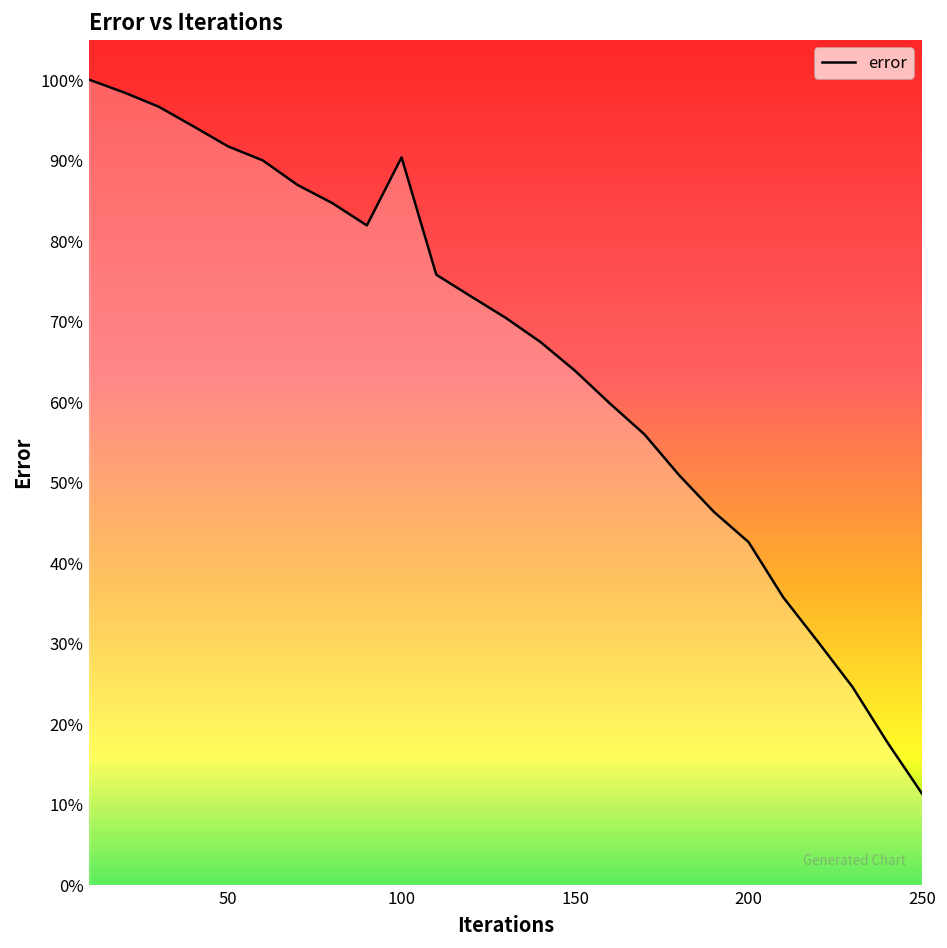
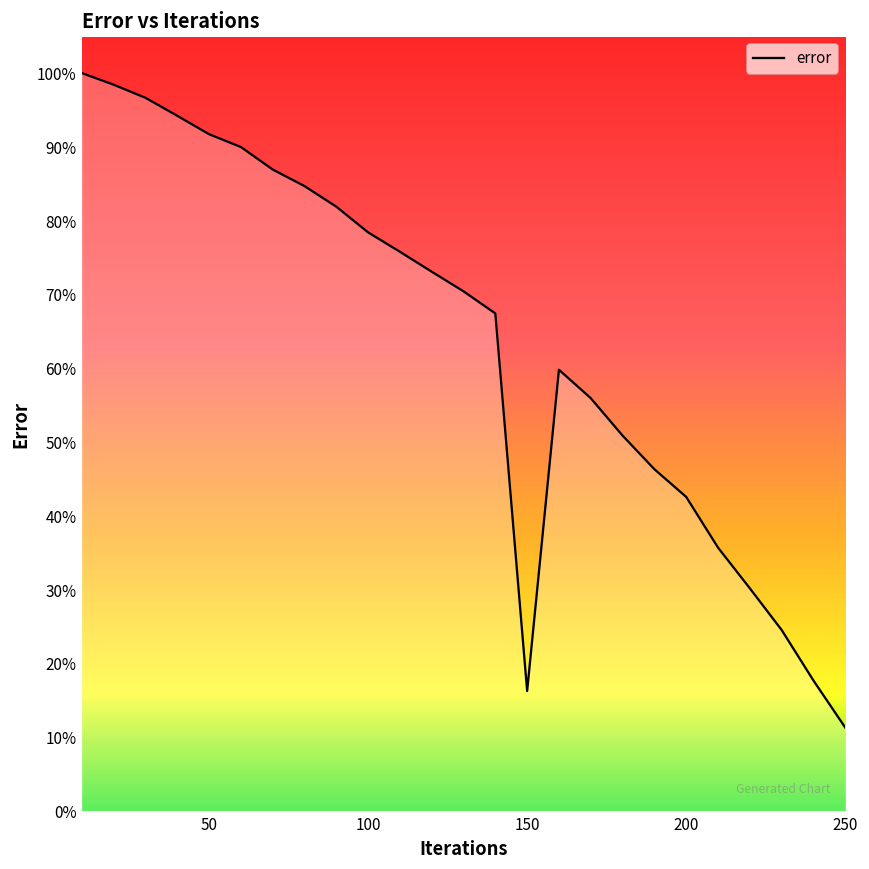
  {
    "50": "92%",
-   "100": "90%",
-   "150": "64%",
+   "100": "78%",
+   "150": "16%",
    "200": "43%",
    "250": "11%"
  }
